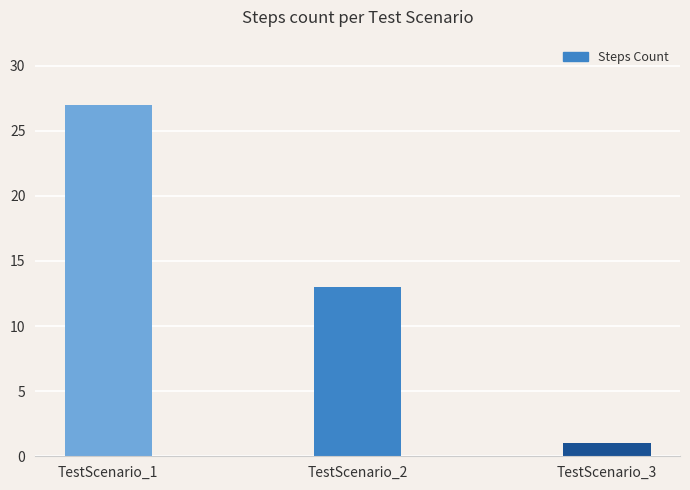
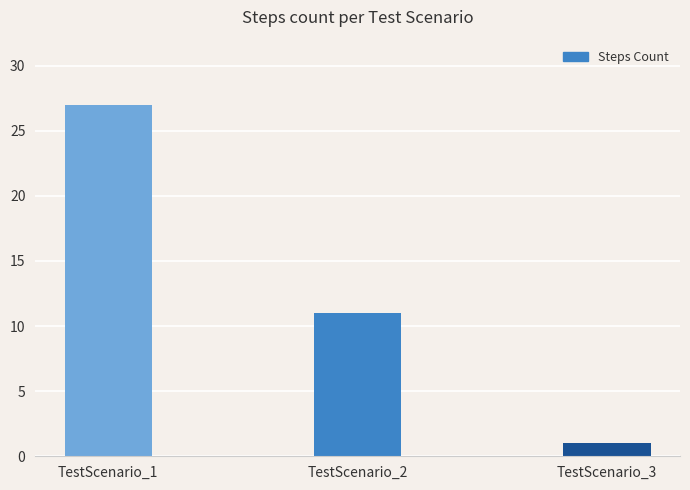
  {
    "TestScenario_1": 27,
-   "TestScenario_2": 13,
+   "TestScenario_2": 11,
    "TestScenario_3": 1
  }
